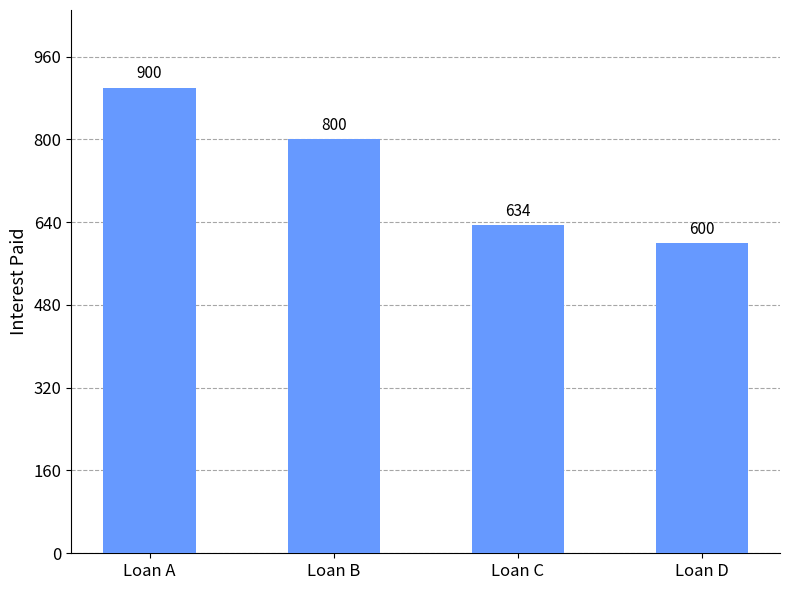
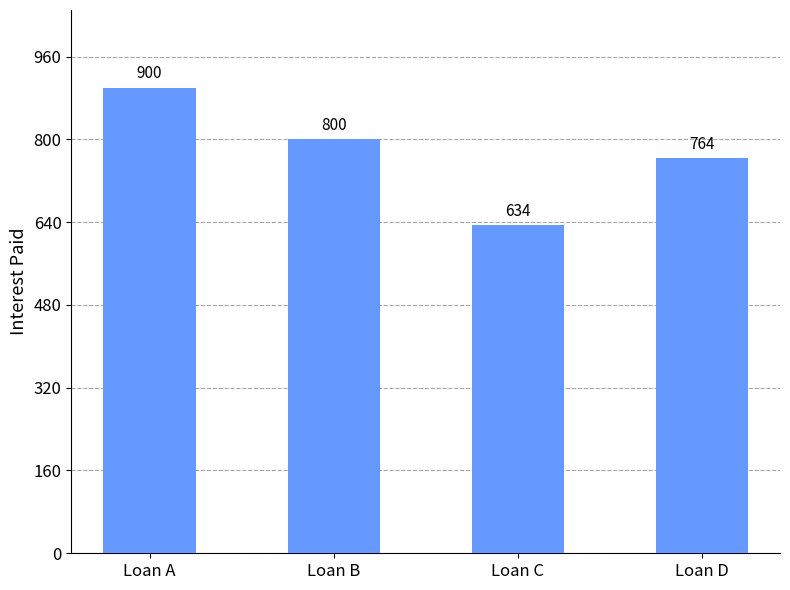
  {
    "Loan A": 900,
    "Loan B": 800,
    "Loan C": 634,
-   "Loan D": 600
+   "Loan D": 764
  }
